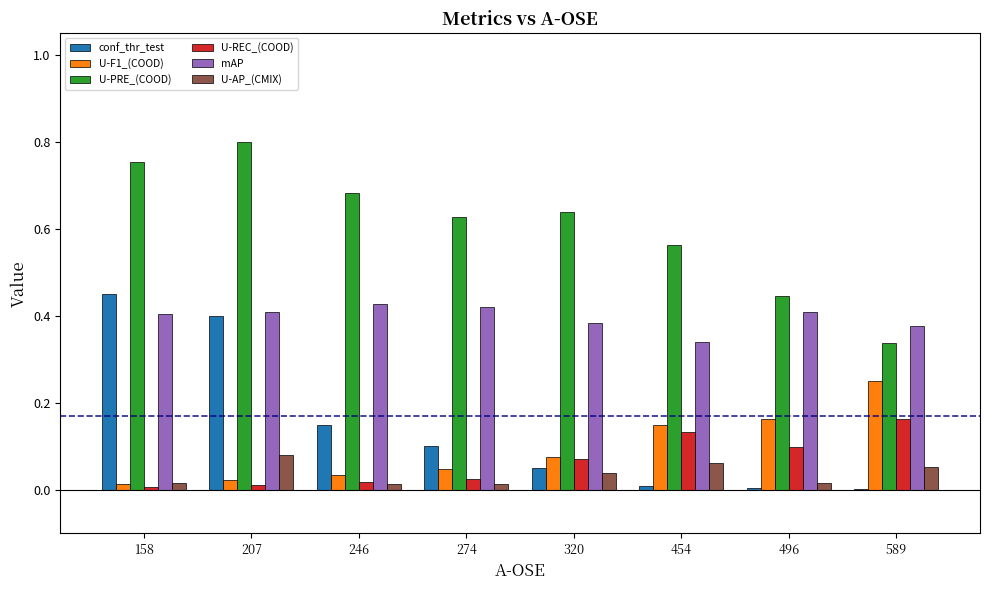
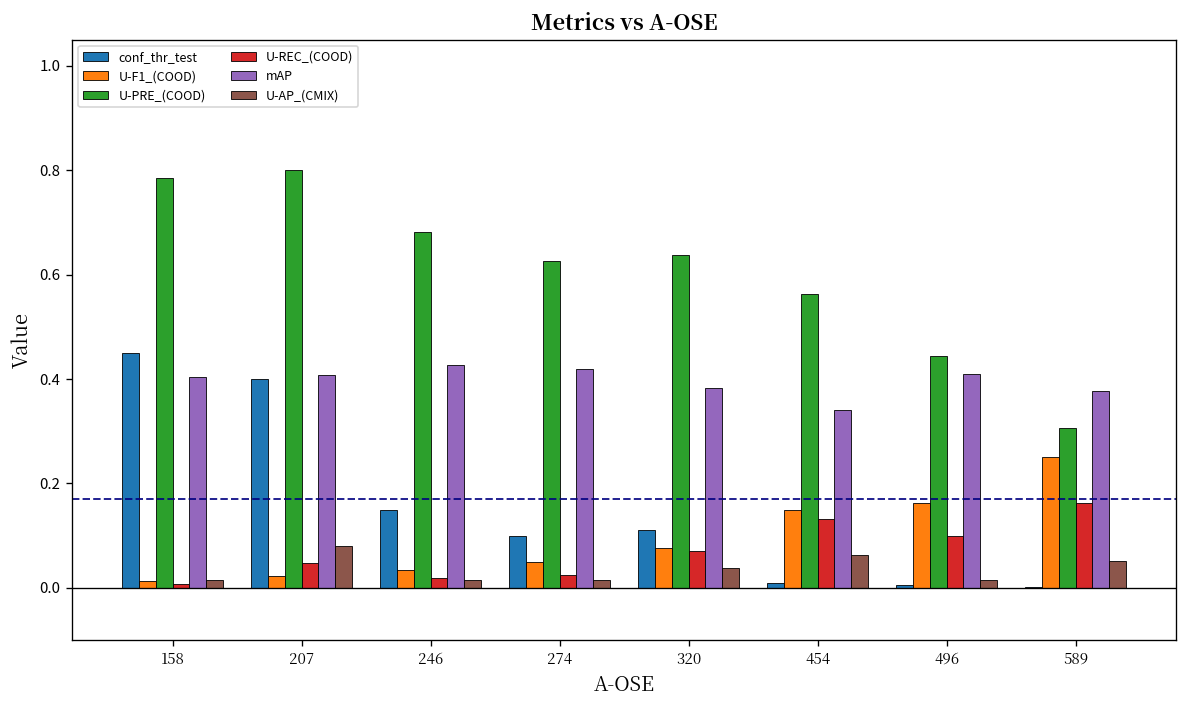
  {
    "conf_thr_test": {
      "158": 0.45,
      "207": 0.40,
      "246": 0.15,
      "274": 0.10,
-     "320": 0.05,
+     "320": 0.11,
      "454": 0.01
    },
    "U-F1_(COOD)": {
      "158": 0.01,
      "207": 0.02,
      "246": 0.04,
      "274": 0.05,
      "320": 0.08,
      "454": 0.15,
      "496": 0.16,
      "589": 0.25
    },
    "U-PRE_(COOD)": {
-     "158": 0.75,
+     "158": 0.79,
      "207": 0.80,
      "246": 0.68,
      "274": 0.63,
      "320": 0.64,
      "454": 0.56,
      "496": 0.44,
-     "589": 0.34
+     "589": 0.31
    },
    "U-REC_(COOD)": {
      "158": 0.01,
-     "207": 0.01,
+     "207": 0.05,
      "246": 0.02,
      "274": 0.03,
      "320": 0.07,
      "454": 0.13,
      "496": 0.10,
      "589": 0.16
    },
    "mAP": {
      "158": 0.40,
      "207": 0.41,
      "246": 0.43,
      "274": 0.42,
      "320": 0.38,
      "454": 0.34,
      "496": 0.41,
      "589": 0.38
    },
    "U-AP_(CMIX)": {
      "158": 0.02,
      "207": 0.08,
      "246": 0.01,
      "274": 0.01,
      "320": 0.04,
      "454": 0.06,
      "496": 0.01,
      "589": 0.05
    }
  }
